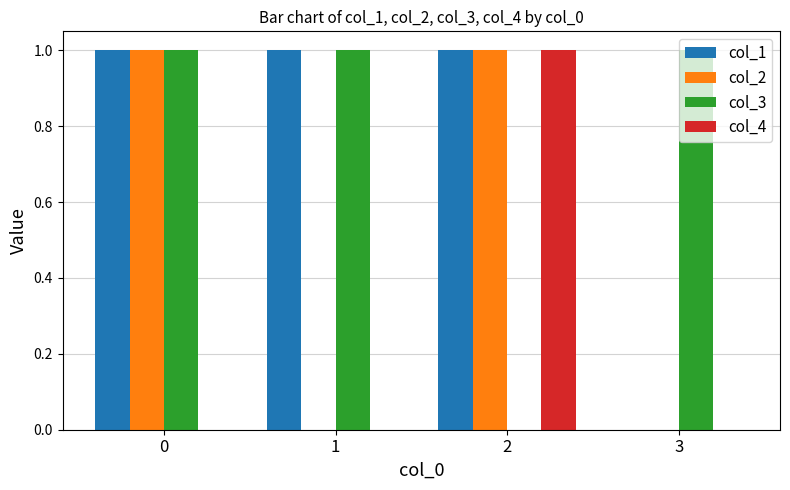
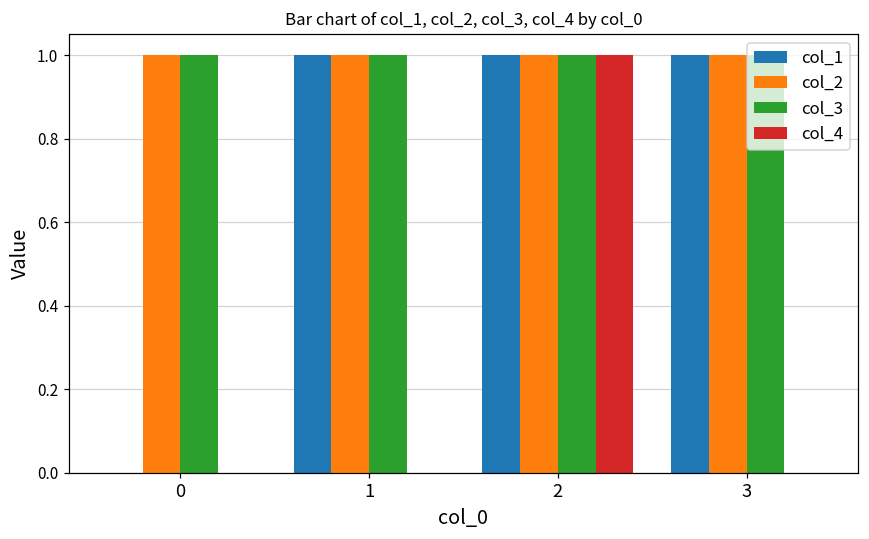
  {
    "col_1": {
-     "0": 1,
+     "0": 0,
      "1": 1,
      "2": 1,
-     "3": 0
+     "3": 1
    },
    "col_2": {
      "0": 1,
-     "1": 0,
+     "1": 1,
      "2": 1,
-     "3": 0
+     "3": 1
    },
    "col_3": {
      "0": 1,
      "1": 1,
-     "2": 0
+     "2": 1
    },
    "col_4": {
      "0": 0,
      "1": 0,
      "2": 1,
      "3": 0
    }
  }
